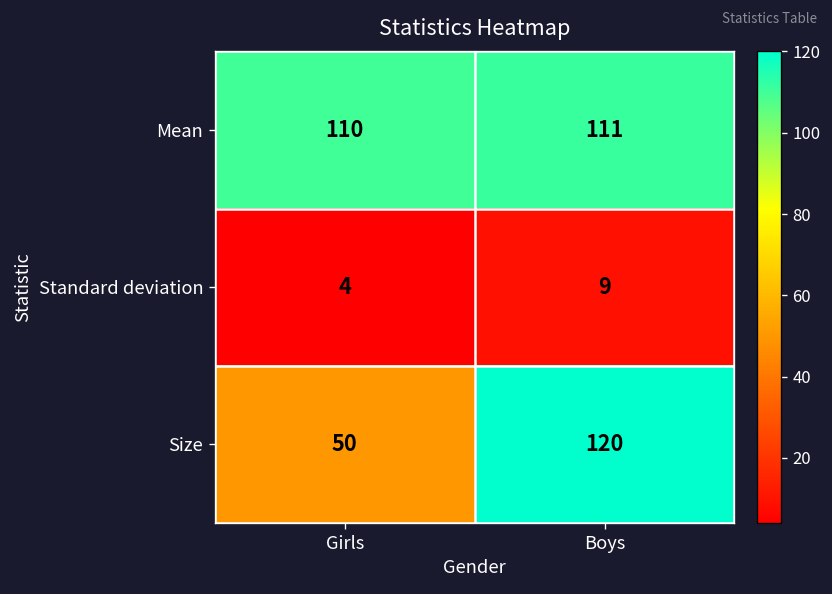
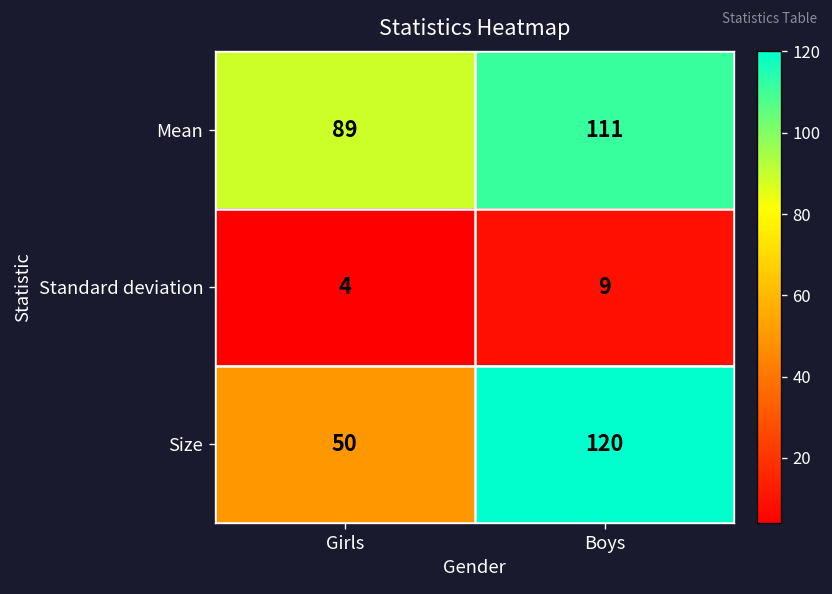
  {
    "Mean": {
-     "Girls": 110,
+     "Girls": 89,
      "Boys": 111
    },
    "Standard deviation": {
      "Girls": 4,
      "Boys": 9
    },
    "Size": {
      "Girls": 50,
      "Boys": 120
    }
  }
